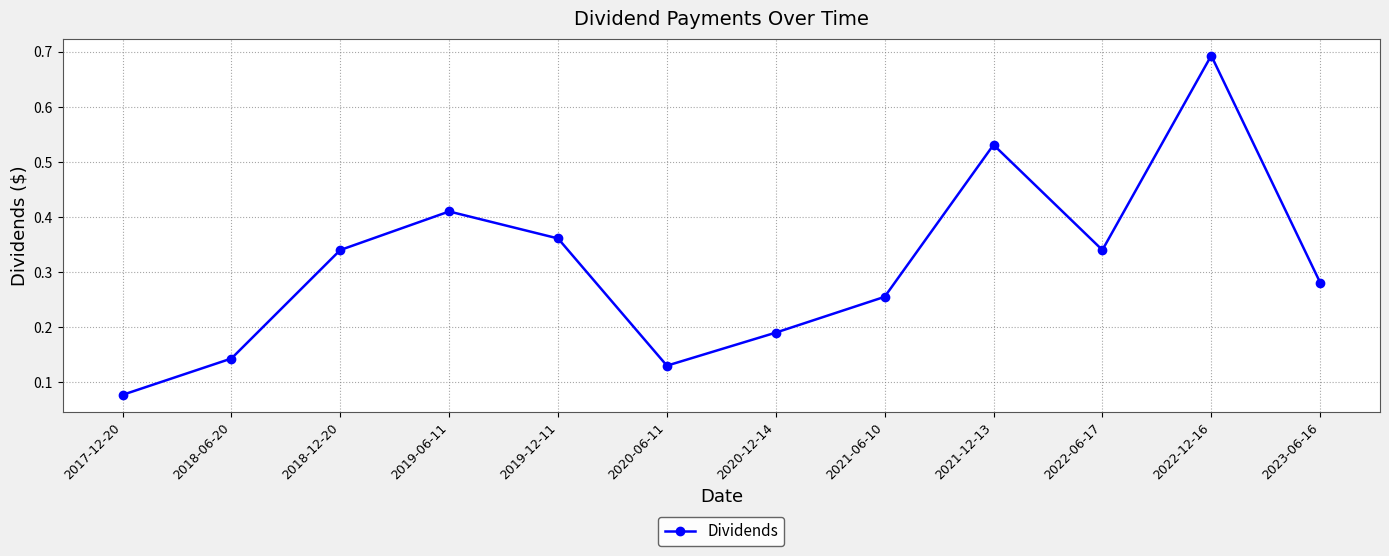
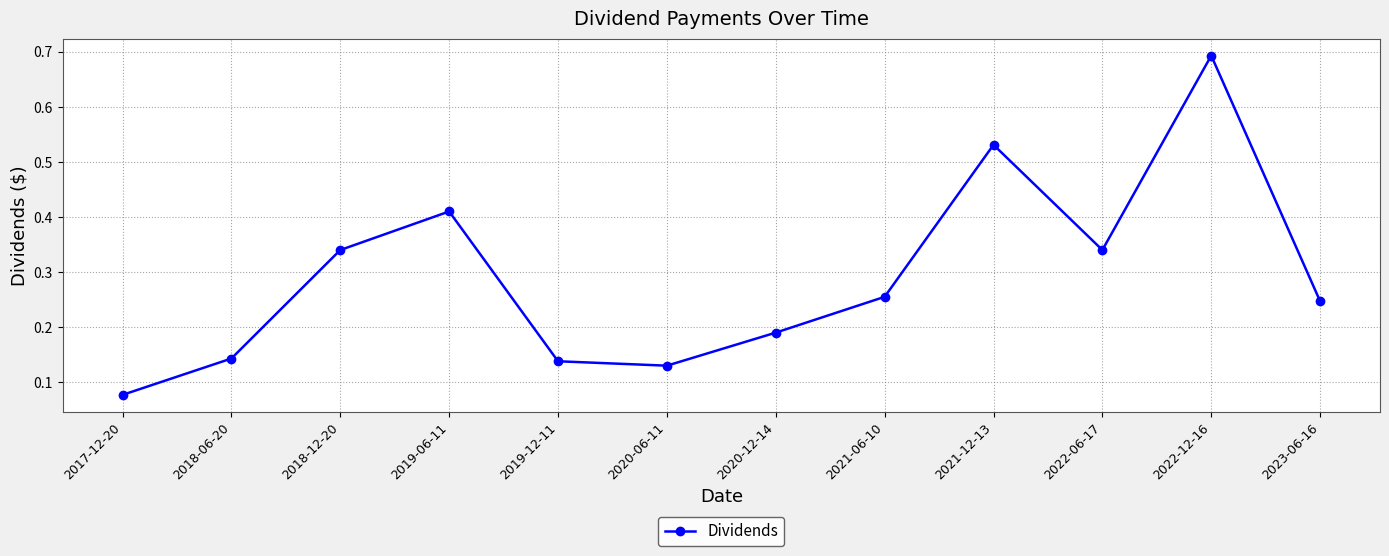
  {
    "2017-12-20": 0.08,
    "2018-06-20": 0.14,
    "2018-12-20": 0.34,
    "2019-06-11": 0.41,
-   "2019-12-11": 0.36,
+   "2019-12-11": 0.14,
    "2020-06-11": 0.13,
    "2020-12-14": 0.19,
    "2021-06-10": 0.26,
    "2021-12-13": 0.53,
    "2022-06-17": 0.34,
    "2022-12-16": 0.69,
-   "2023-06-16": 0.28
+   "2023-06-16": 0.25
  }
